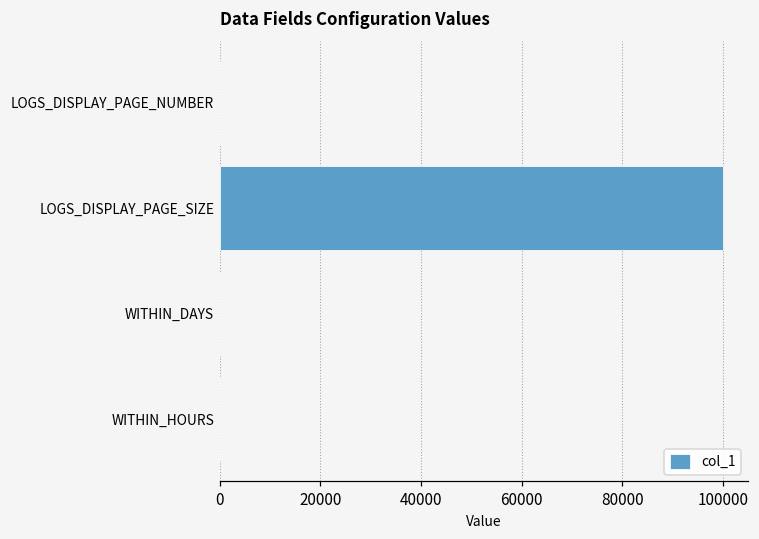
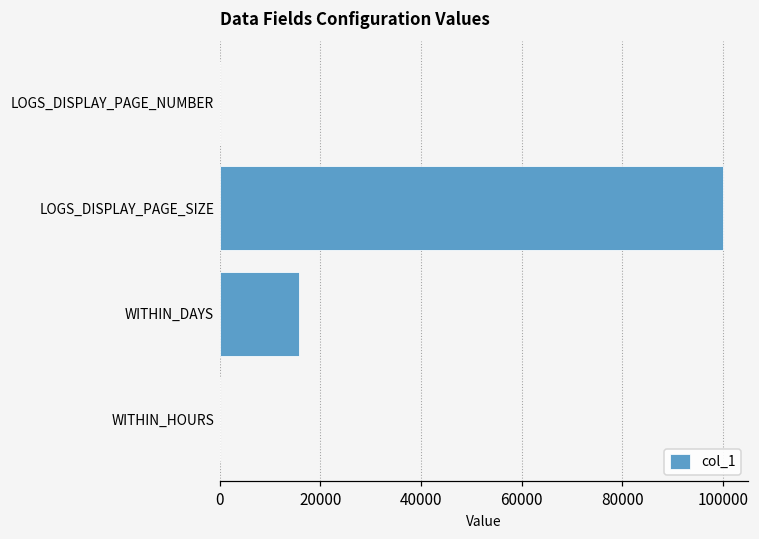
  {
    "LOGS_DISPLAY_PAGE_SIZE": 100000,
-   "WITHIN_DAYS": 0
+   "WITHIN_DAYS": 16000
  }
